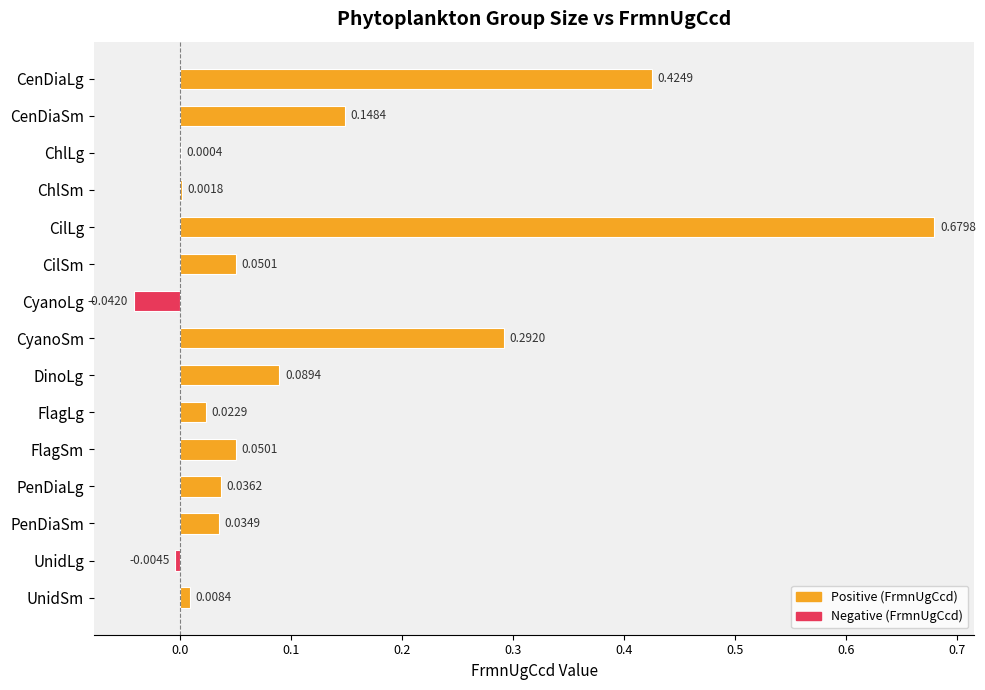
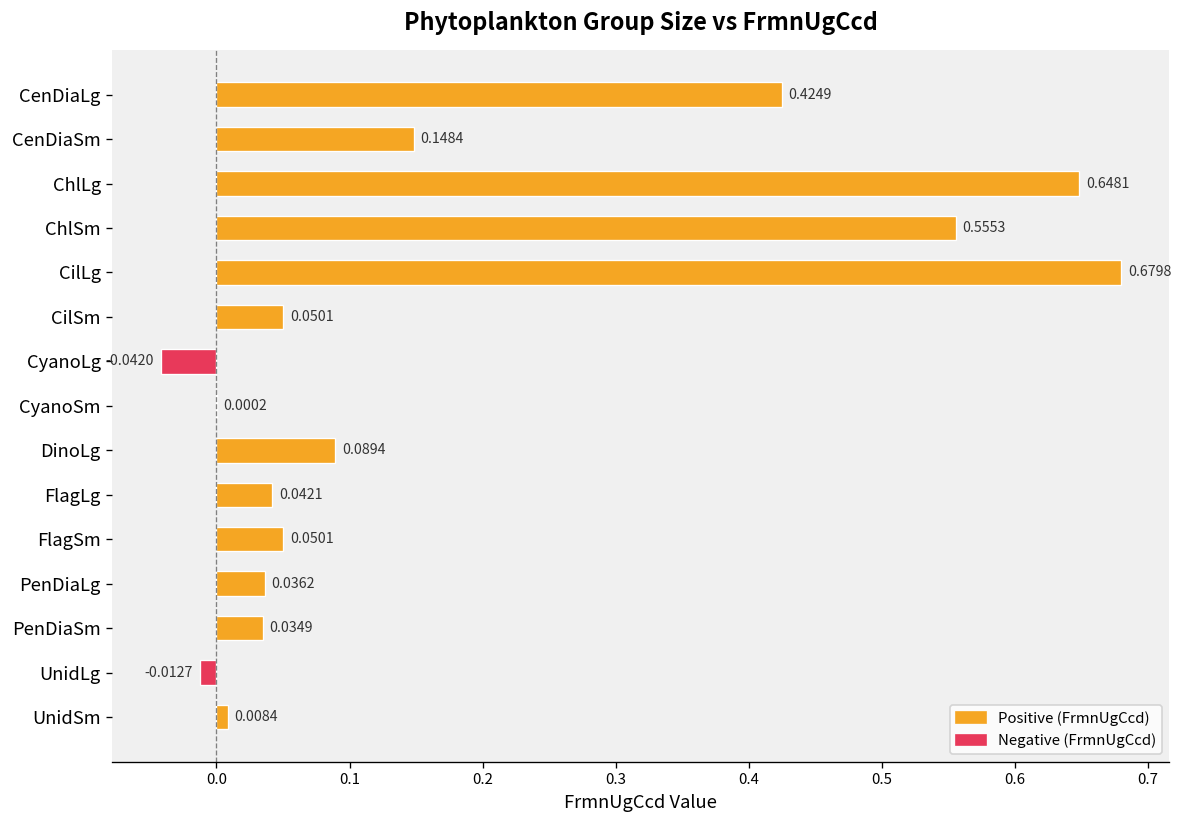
  {
    "CenDiaLg": 0.4249,
    "CenDiaSm": 0.1484,
-   "ChlLg": 0.0004,
-   "ChlSm": 0.0018,
+   "ChlLg": 0.6481,
+   "ChlSm": 0.5553,
    "CilLg": 0.6798,
    "CilSm": 0.0501,
    "CyanoLg": -0.0420,
-   "CyanoSm": 0.2920,
+   "CyanoSm": 0.0002,
    "DinoLg": 0.0894,
-   "FlagLg": 0.0229,
+   "FlagLg": 0.0421,
    "FlagSm": 0.0501,
    "PenDiaLg": 0.0362,
    "PenDiaSm": 0.0349,
-   "UnidLg": -0.0045,
+   "UnidLg": -0.0127,
    "UnidSm": 0.0084
  }
